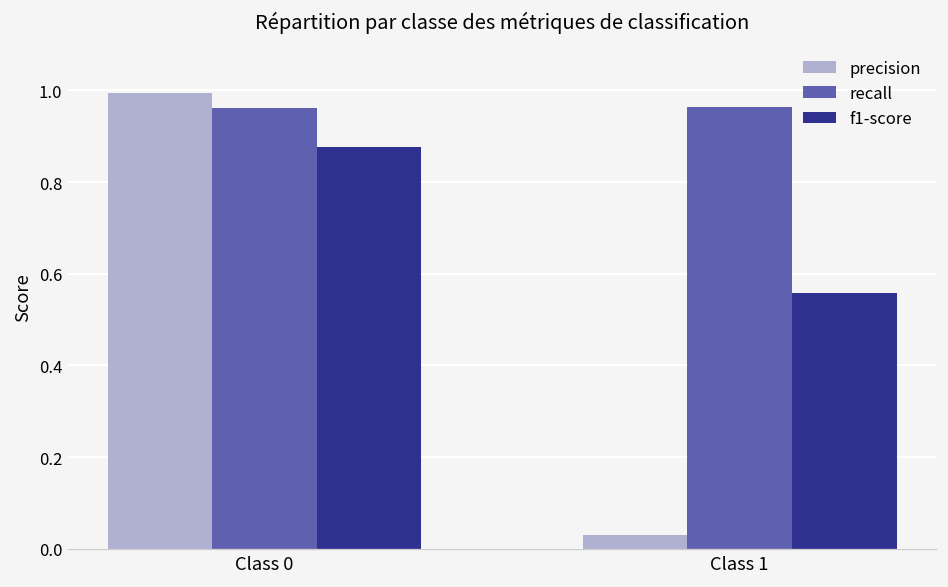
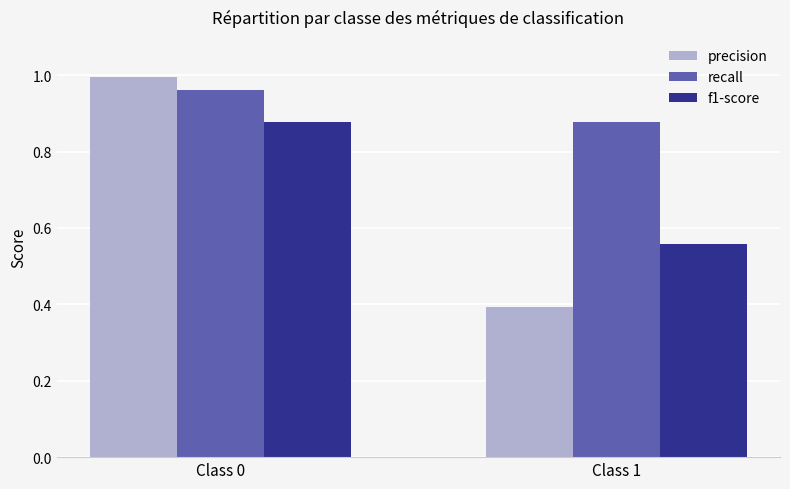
  {
    "precision": {
      "Class 0": 1.00,
-     "Class 1": 0.03
+     "Class 1": 0.39
    },
    "recall": {
      "Class 0": 0.96,
-     "Class 1": 0.96
+     "Class 1": 0.88
    },
    "f1-score": {
      "Class 0": 0.88,
      "Class 1": 0.56
    }
  }
